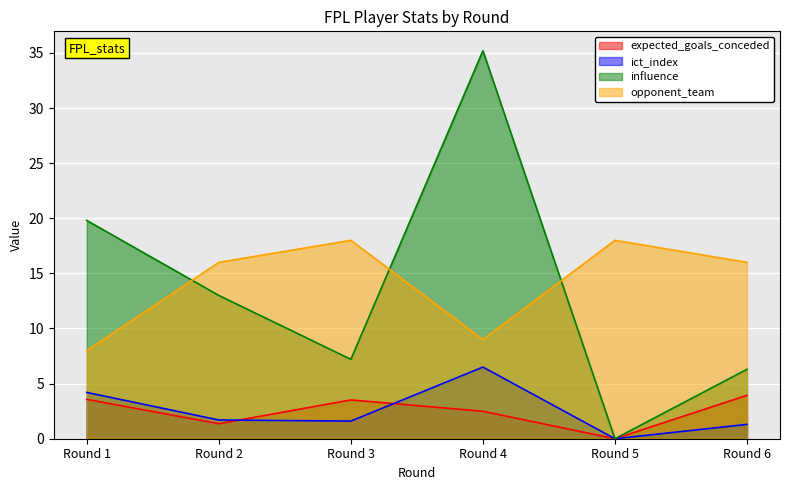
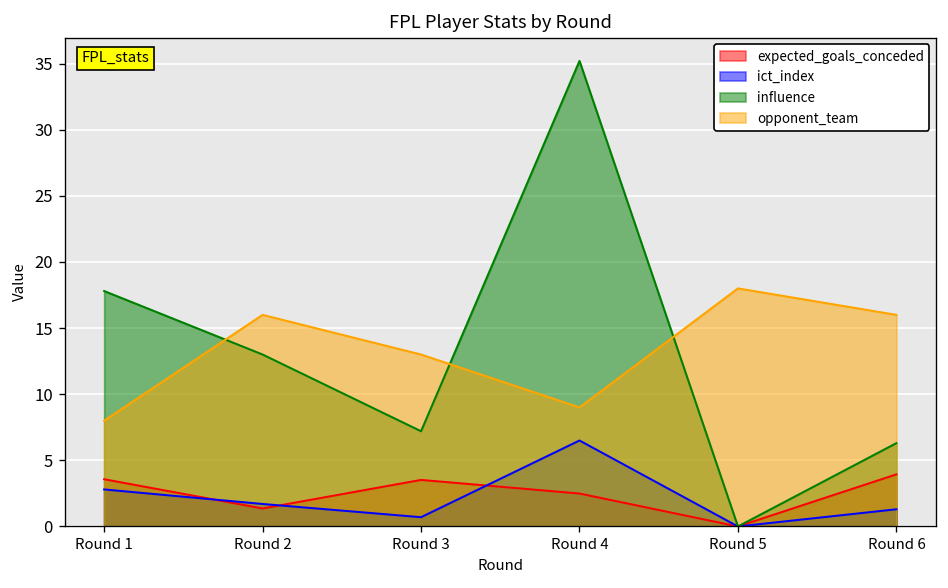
  {
    "expected_goals_conceded": {
      "Round 1": 3.6,
      "Round 2": 1.4,
      "Round 3": 3.5,
      "Round 4": 2.5,
      "Round 6": 3.9
    },
    "ict_index": {
-     "Round 1": 4.2,
+     "Round 1": 2.8,
      "Round 2": 1.7,
-     "Round 3": 1.6,
+     "Round 3": 0.7,
      "Round 4": 6.5,
      "Round 6": 1.3
    },
    "influence": {
-     "Round 1": 19.8,
+     "Round 1": 17.8,
      "Round 2": 13.0,
      "Round 3": 7.2,
      "Round 4": 35.2,
      "Round 6": 6.3
    },
    "opponent_team": {
      "Round 1": 8,
      "Round 2": 16,
-     "Round 3": 18,
+     "Round 3": 13,
      "Round 4": 9,
      "Round 5": 18,
      "Round 6": 16
    }
  }
